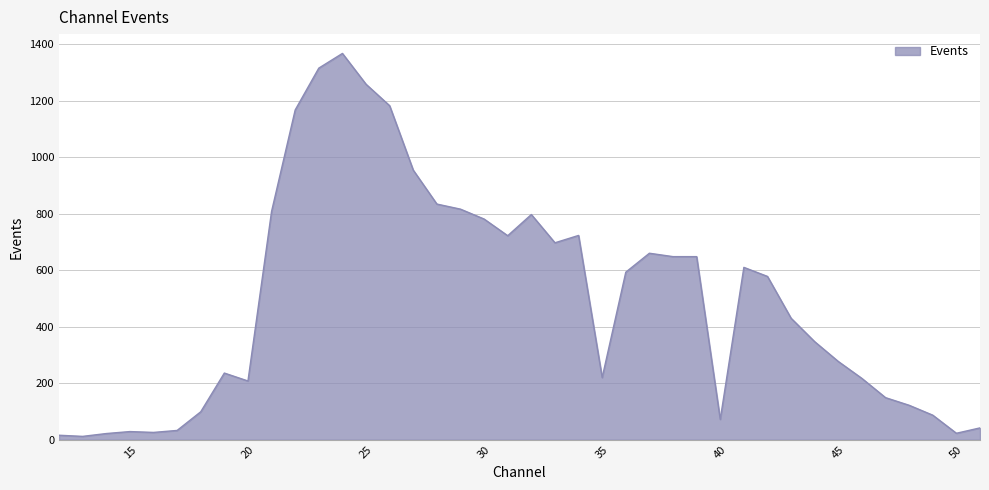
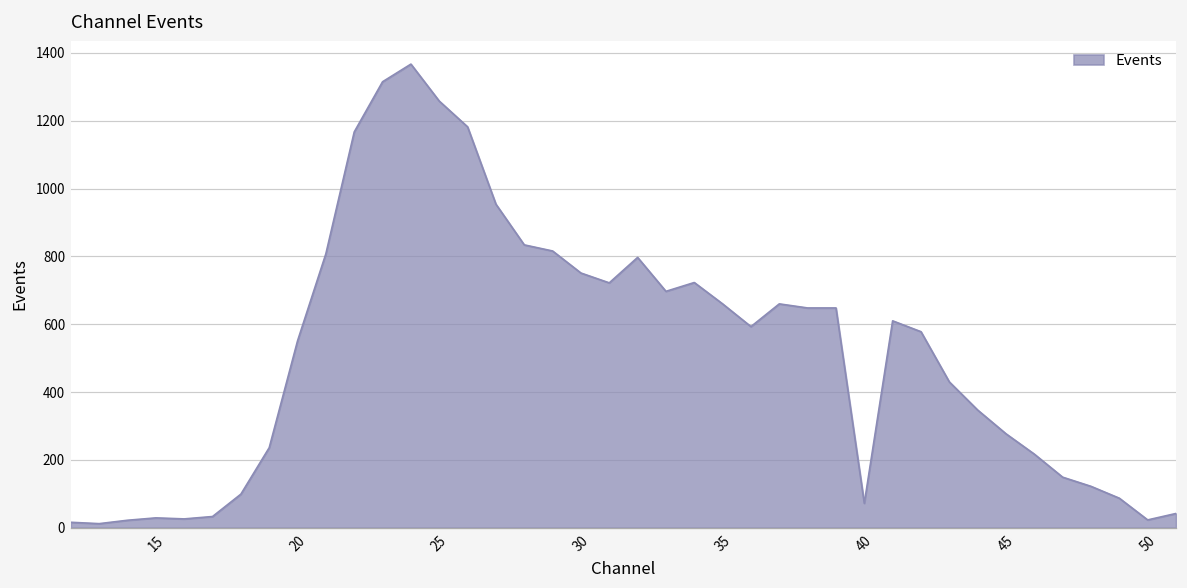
  {
    "15": 30,
-   "20": 210,
+   "20": 550,
    "25": 1260,
-   "30": 780,
-   "35": 220,
+   "30": 750,
+   "35": 660,
    "40": 70,
    "45": 280,
    "50": 20
  }
